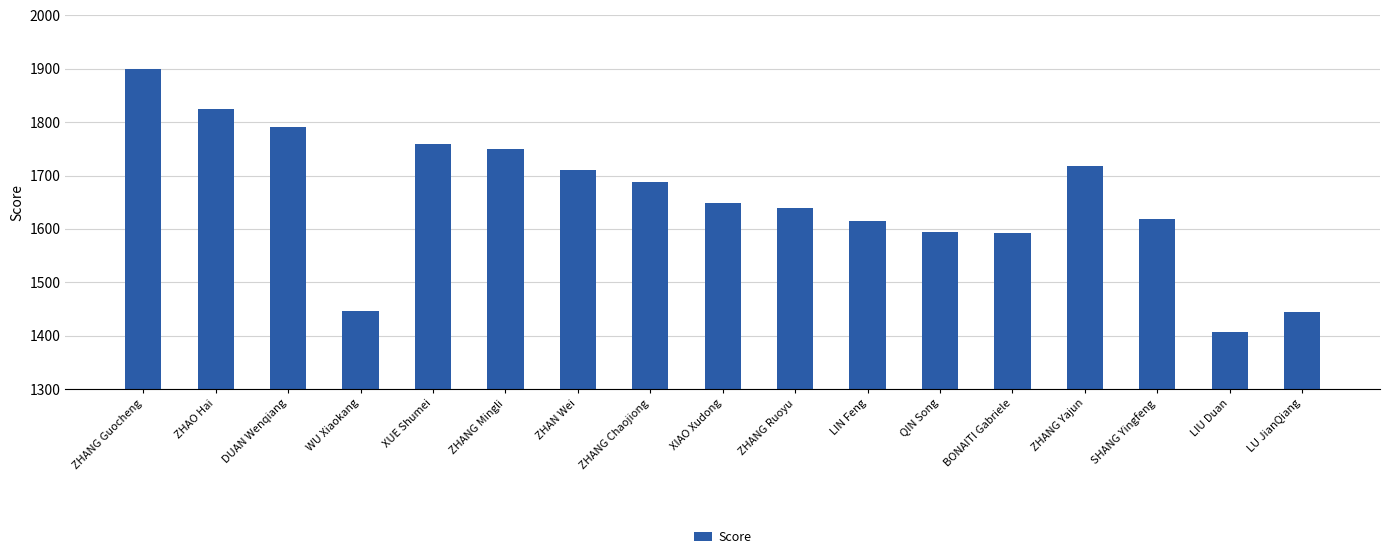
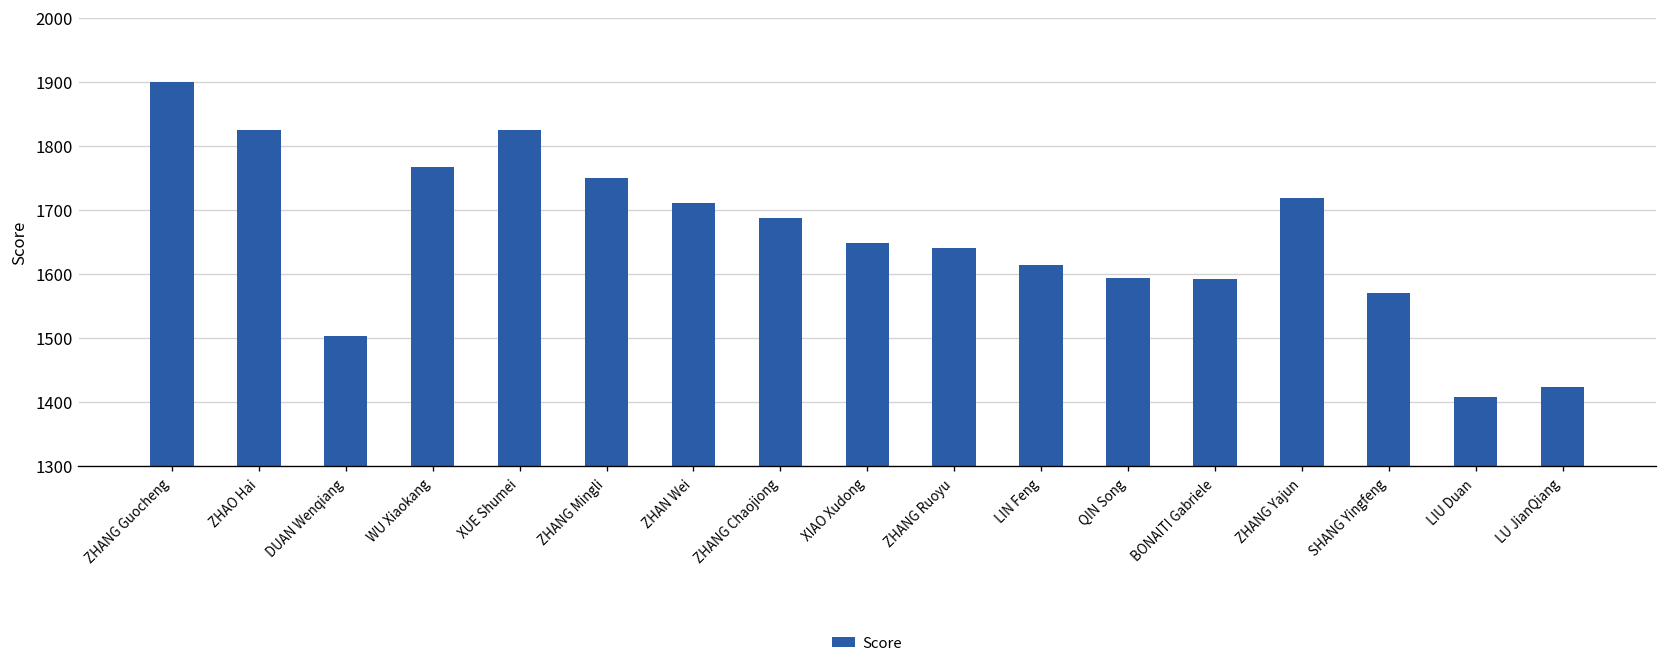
  {
    "ZHANG Guocheng": 1900,
    "ZHAO Hai": 1820,
-   "DUAN Wenqiang": 1790,
-   "WU Xiaokang": 1450,
-   "XUE Shumei": 1760,
+   "DUAN Wenqiang": 1500,
+   "WU Xiaokang": 1770,
+   "XUE Shumei": 1820,
    "ZHANG Mingli": 1750,
    "ZHAN Wei": 1710,
    "ZHANG Chaojiong": 1690,
    "XIAO Xudong": 1650,
    "ZHANG Ruoyu": 1640,
    "LIN Feng": 1610,
    "QIN Song": 1590,
    "BONAITI Gabriele": 1590,
    "ZHANG Yajun": 1720,
-   "SHANG Yingfeng": 1620,
+   "SHANG Yingfeng": 1570,
    "LIU Duan": 1410,
-   "LU JianQiang": 1450
+   "LU JianQiang": 1420
  }
